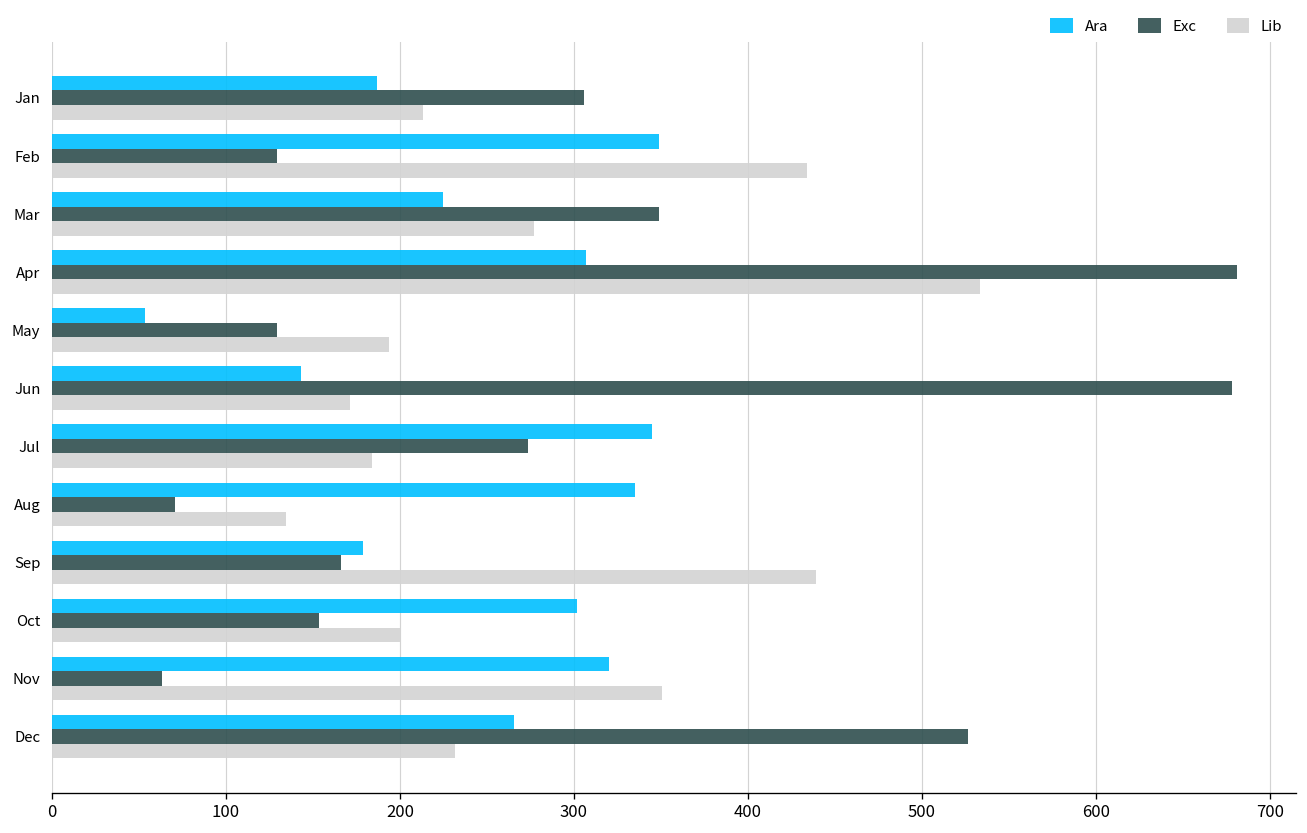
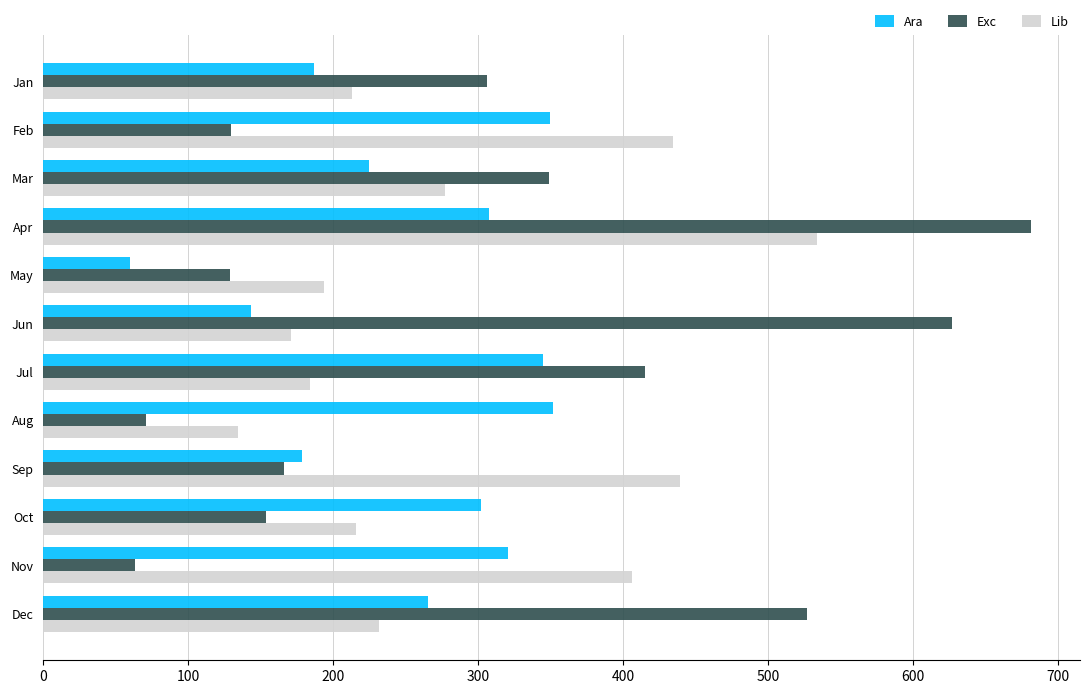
  {
    "Ara": {
      "Jan": 187,
      "Feb": 349,
      "Mar": 225,
      "Apr": 307,
-     "May": 54,
+     "May": 60,
      "Jun": 143,
      "Jul": 345,
-     "Aug": 335,
+     "Aug": 351,
      "Sep": 179,
      "Oct": 302,
      "Nov": 320,
      "Dec": 266
    },
    "Exc": {
      "Jan": 306,
      "Feb": 129,
      "Mar": 349,
      "Apr": 681,
      "May": 129,
-     "Jun": 678,
-     "Jul": 274,
+     "Jun": 627,
+     "Jul": 415,
      "Aug": 71,
      "Sep": 166,
      "Oct": 154,
      "Nov": 63,
      "Dec": 527
    },
    "Lib": {
      "Jan": 213,
      "Feb": 434,
      "Mar": 277,
      "Apr": 534,
      "May": 194,
      "Jun": 171,
      "Jul": 184,
      "Aug": 134,
      "Sep": 439,
-     "Oct": 200,
-     "Nov": 351,
+     "Oct": 216,
+     "Nov": 406,
      "Dec": 232
    }
  }
